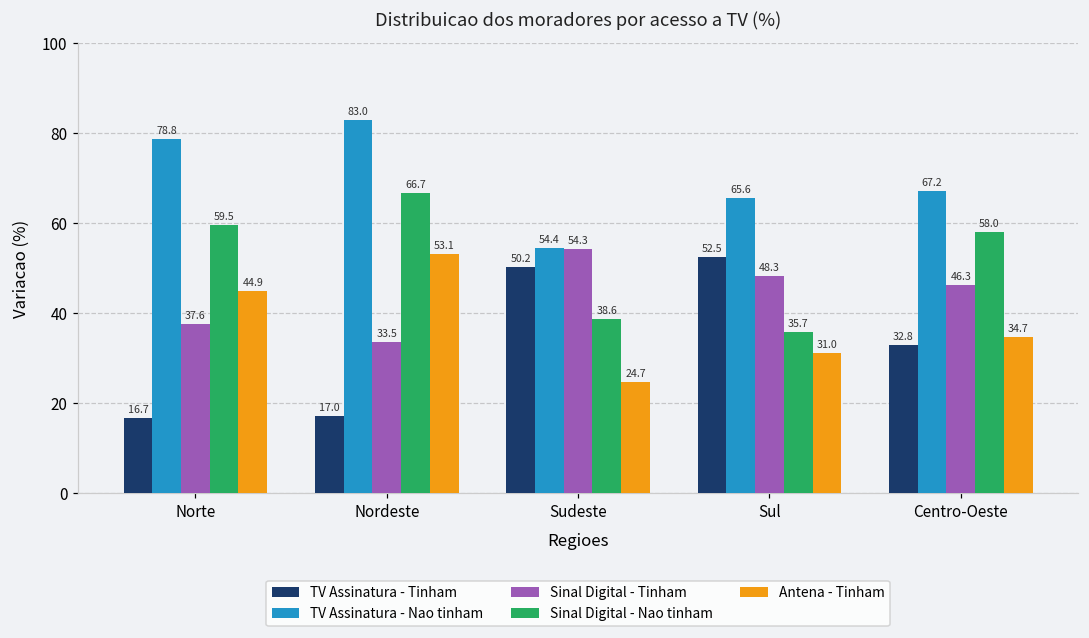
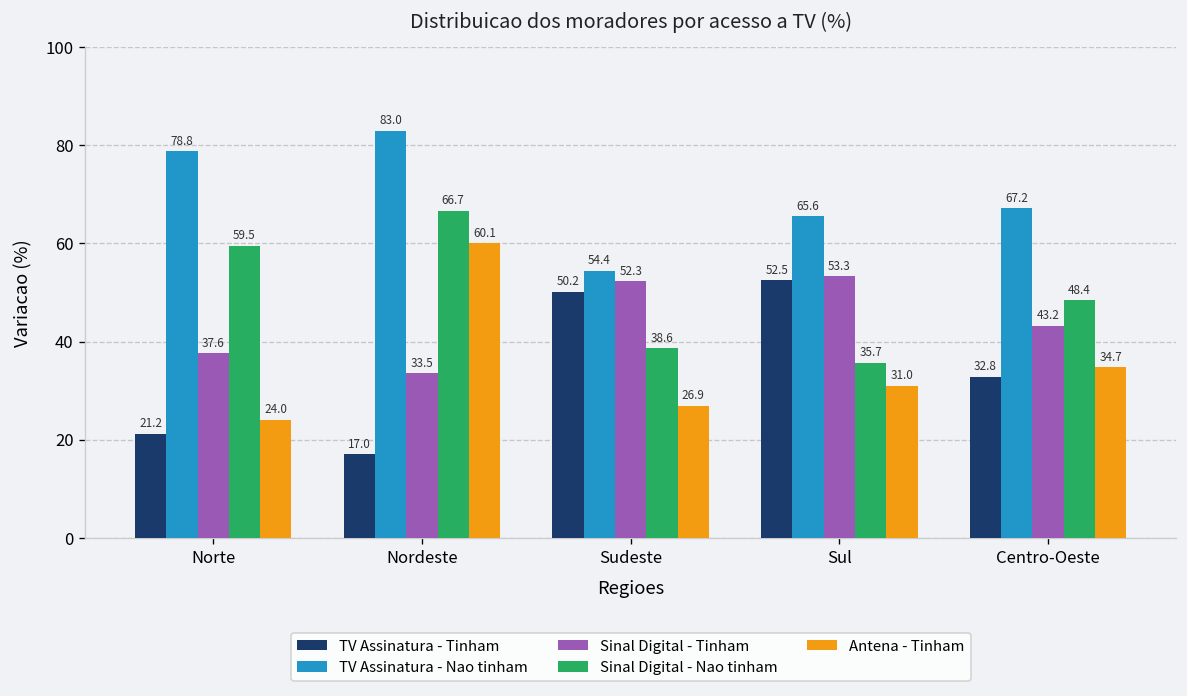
  {
    "TV Assinatura - Tinham": {
-     "Norte": 16.7,
+     "Norte": 21.2,
      "Nordeste": 17.0,
      "Sudeste": 50.2,
      "Sul": 52.5,
      "Centro-Oeste": 32.8
    },
    "TV Assinatura - Nao tinham": {
      "Norte": 78.8,
      "Nordeste": 83.0,
      "Sudeste": 54.4,
      "Sul": 65.6,
      "Centro-Oeste": 67.2
    },
    "Sinal Digital - Tinham": {
      "Norte": 37.6,
      "Nordeste": 33.5,
-     "Sudeste": 54.3,
-     "Sul": 48.3,
-     "Centro-Oeste": 46.3
+     "Sudeste": 52.3,
+     "Sul": 53.3,
+     "Centro-Oeste": 43.2
    },
    "Sinal Digital - Nao tinham": {
      "Norte": 59.5,
      "Nordeste": 66.7,
      "Sudeste": 38.6,
      "Sul": 35.7,
-     "Centro-Oeste": 58.0
+     "Centro-Oeste": 48.4
    },
    "Antena - Tinham": {
-     "Norte": 44.9,
-     "Nordeste": 53.1,
-     "Sudeste": 24.7,
+     "Norte": 24.0,
+     "Nordeste": 60.1,
+     "Sudeste": 26.9,
      "Sul": 31.0,
      "Centro-Oeste": 34.7
    }
  }
